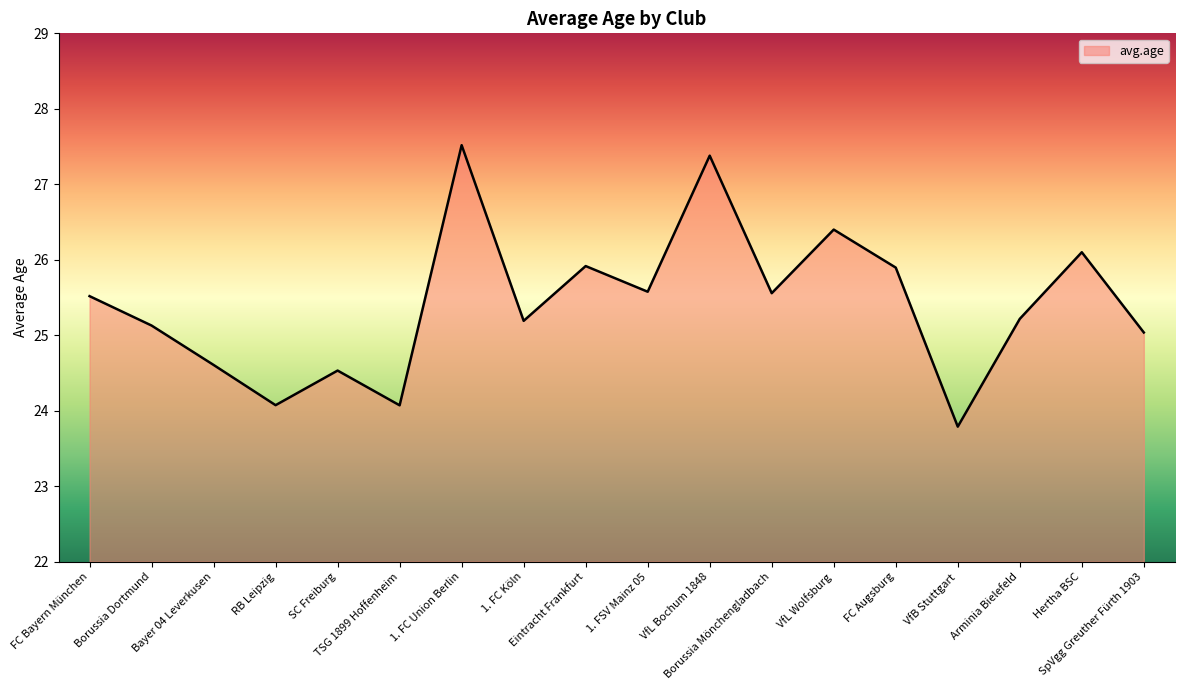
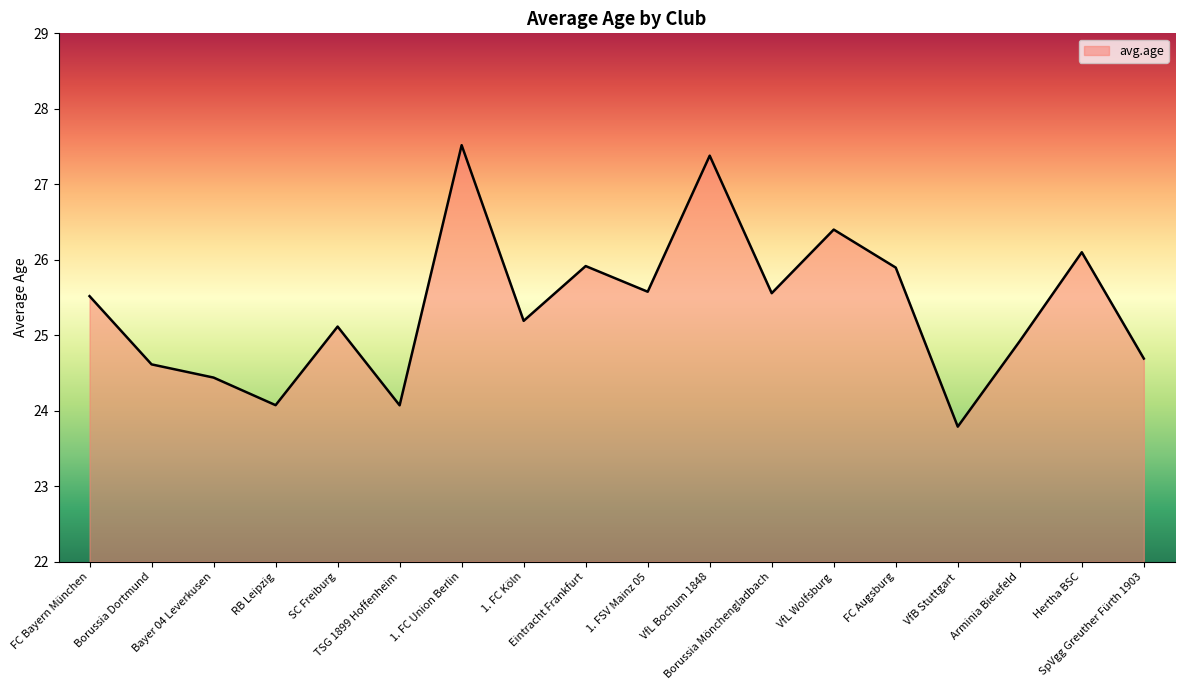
  {
    "FC Bayern München": 25.5,
-   "Borussia Dortmund": 25.1,
-   "Bayer 04 Leverkusen": 24.6,
+   "Borussia Dortmund": 24.6,
+   "Bayer 04 Leverkusen": 24.4,
    "RB Leipzig": 24.1,
-   "SC Freiburg": 24.5,
+   "SC Freiburg": 25.1,
    "TSG 1899 Hoffenheim": 24.1,
    "1. FC Union Berlin": 27.5,
    "1. FC Köln": 25.2,
    "Eintracht Frankfurt": 25.9,
    "1. FSV Mainz 05": 25.6,
    "VfL Bochum 1848": 27.4,
    "Borussia Mönchengladbach": 25.6,
    "VfL Wolfsburg": 26.4,
    "FC Augsburg": 25.9,
    "VfB Stuttgart": 23.8,
-   "Arminia Bielefeld": 25.2,
+   "Arminia Bielefeld": 24.9,
    "Hertha BSC": 26.1,
-   "SpVgg Greuther Fürth 1903": 25.0
+   "SpVgg Greuther Fürth 1903": 24.7
  }
